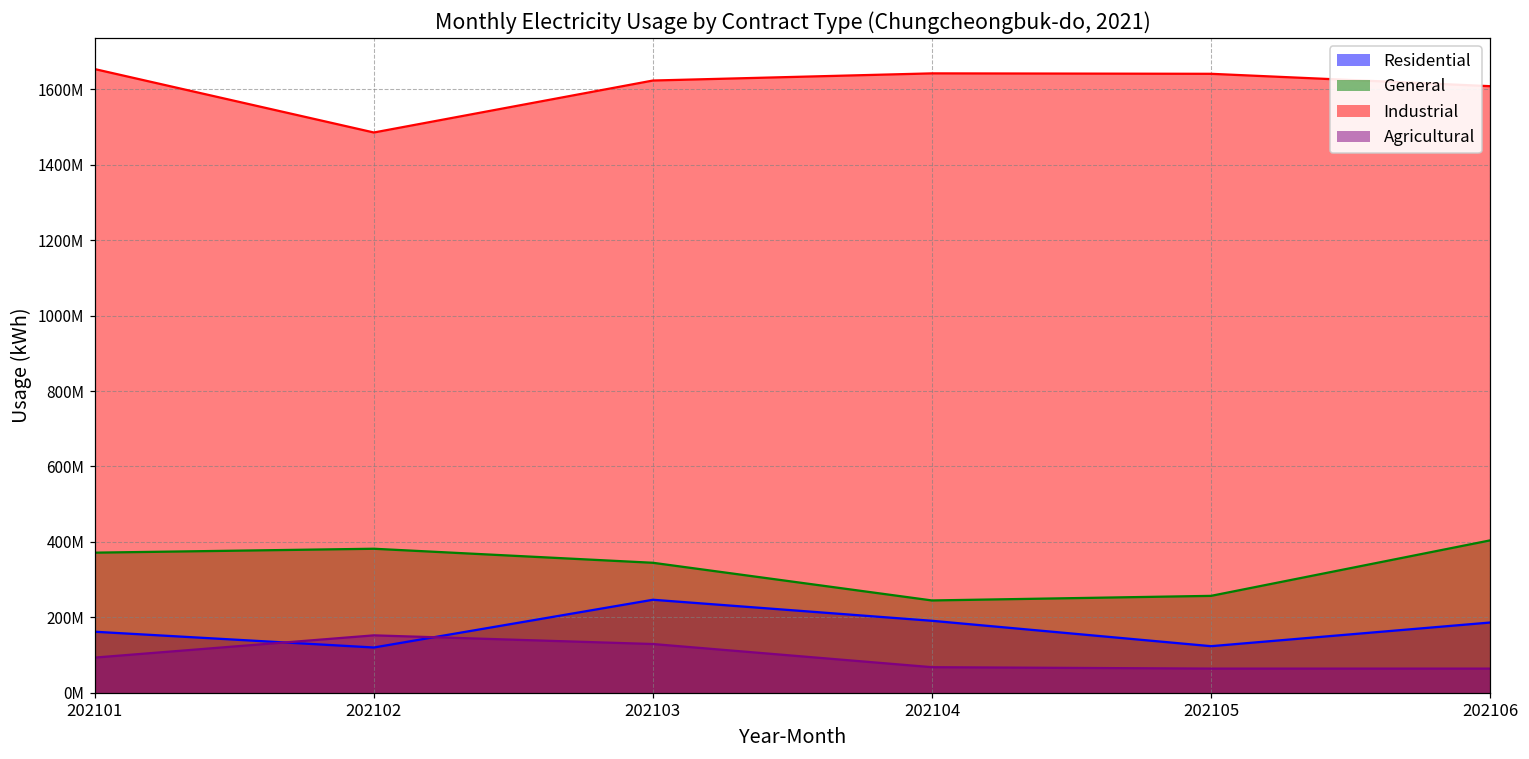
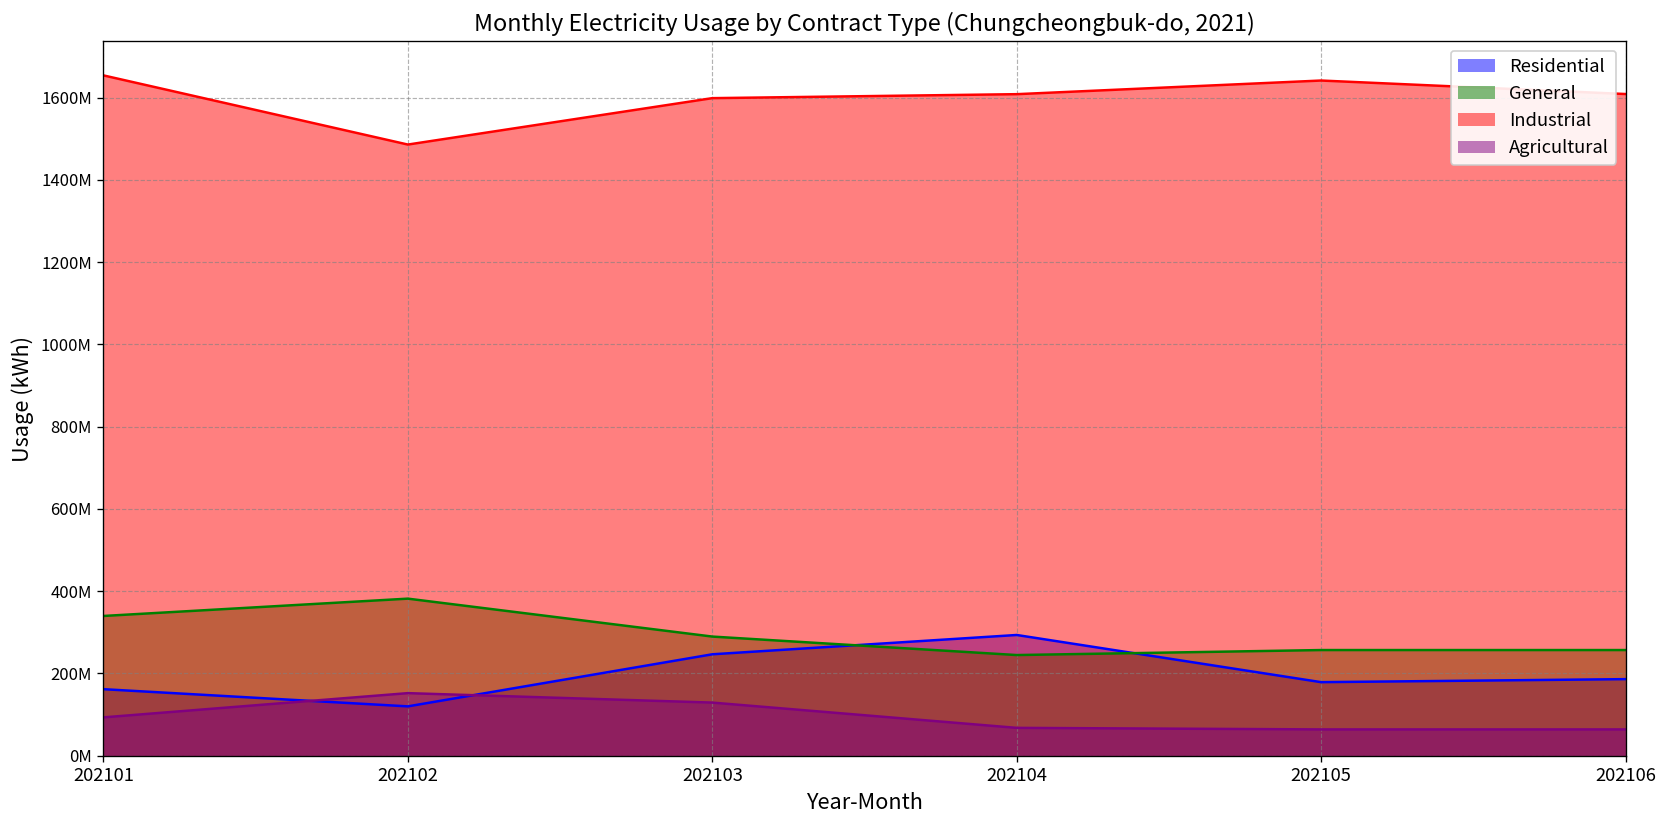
  {
    "Residential": {
      "202101": 160000000,
      "202102": 120000000,
      "202103": 250000000,
-     "202104": 190000000,
-     "202105": 120000000,
+     "202104": 290000000,
+     "202105": 180000000,
      "202106": 190000000
    },
    "General": {
-     "202101": 370000000,
+     "202101": 340000000,
      "202102": 380000000,
-     "202103": 340000000,
+     "202103": 290000000,
      "202104": 240000000,
      "202105": 260000000,
-     "202106": 400000000
+     "202106": 260000000
    },
    "Industrial": {
      "202101": 1650000000,
      "202102": 1490000000,
-     "202103": 1620000000,
-     "202104": 1640000000,
+     "202103": 1600000000,
+     "202104": 1610000000,
      "202105": 1640000000,
      "202106": 1610000000
    },
    "Agricultural": {
      "202101": 90000000,
      "202102": 150000000,
      "202103": 130000000,
      "202104": 70000000,
      "202105": 60000000,
      "202106": 60000000
    }
  }
